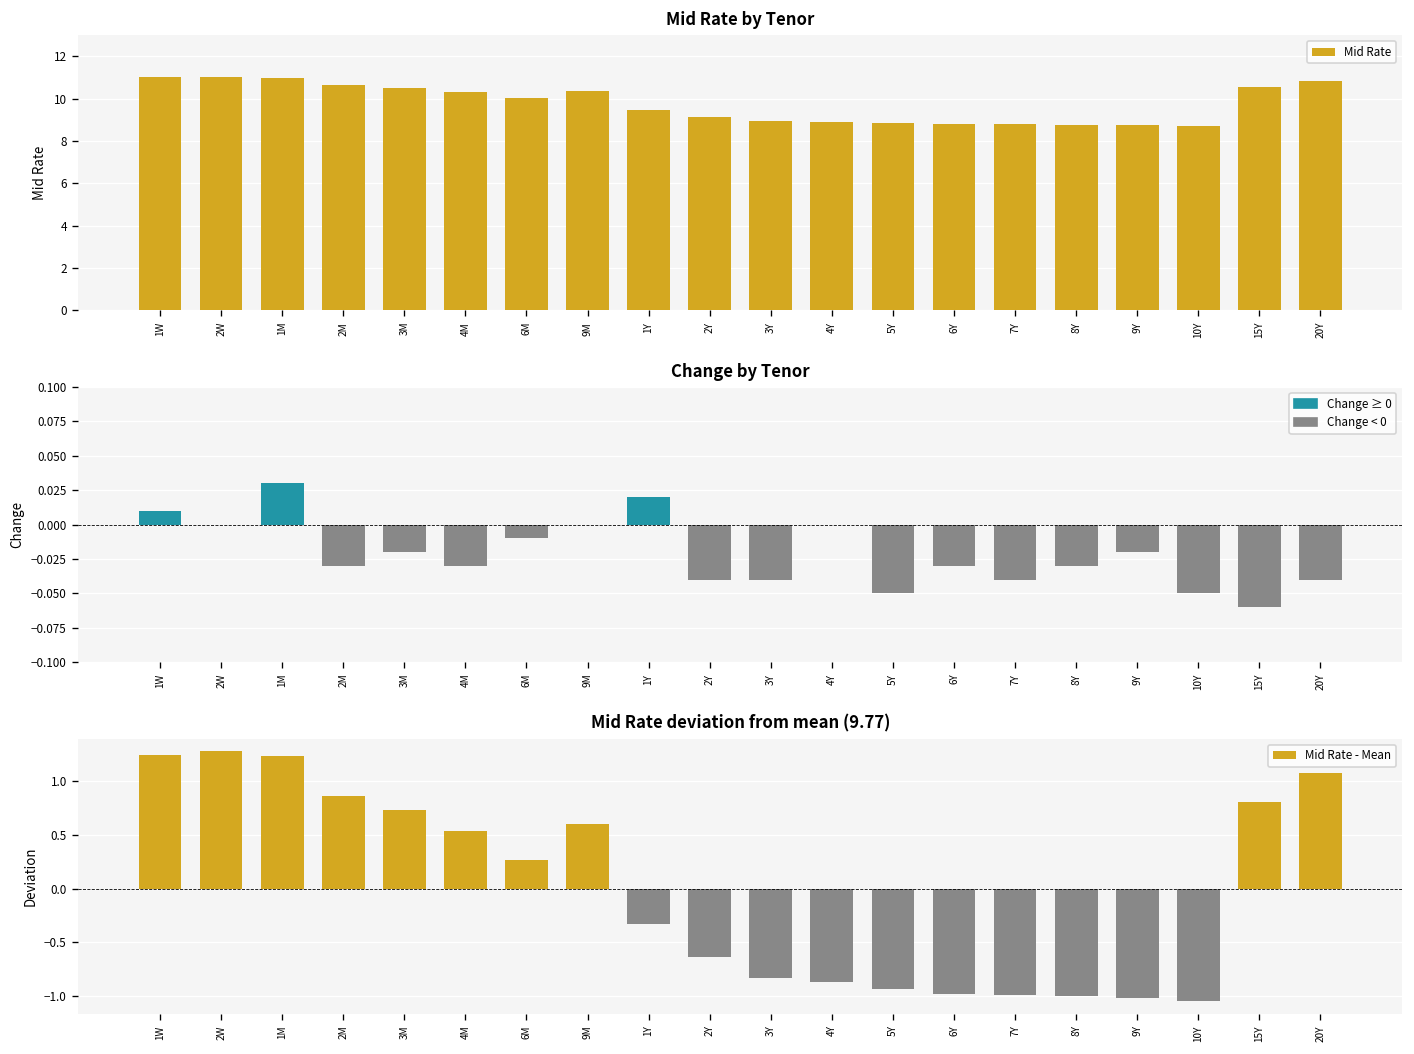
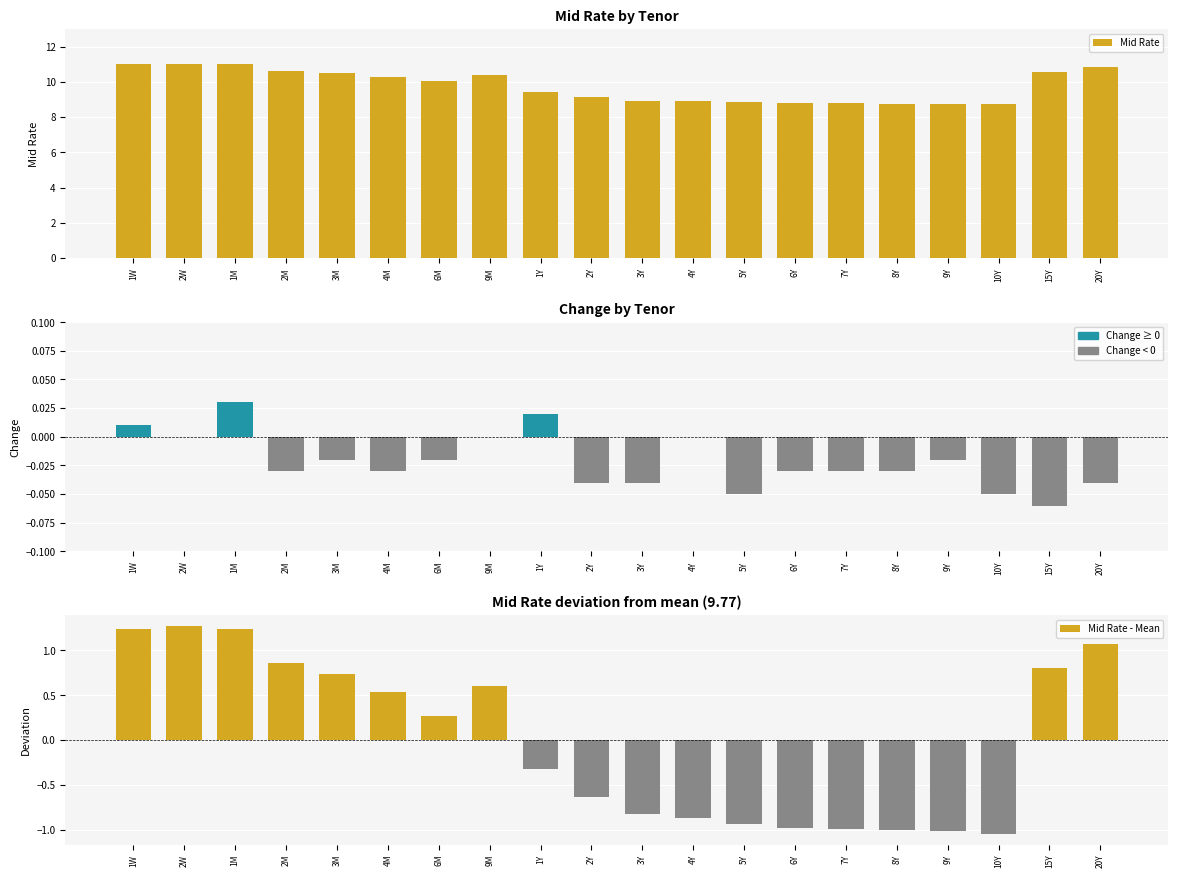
  {
    "Mid Rate by Tenor": {
      "1W": 11.0,
      "2W": 11.0,
      "1M": 11.0,
      "2M": 10.6,
      "3M": 10.5,
      "4M": 10.3,
      "6M": 10.0,
      "9M": 10.4,
      "1Y": 9.4,
      "2Y": 9.1,
      "3Y": 8.9,
      "4Y": 8.9,
      "5Y": 8.8,
      "6Y": 8.8,
      "7Y": 8.8,
      "8Y": 8.8,
      "9Y": 8.8,
      "10Y": 8.7,
      "15Y": 10.6,
      "20Y": 10.8
    },
    "Change by Tenor": {
      "1W": 0.01,
      "2W": 0.00,
      "1M": 0.03,
      "2M": -0.03,
      "3M": -0.02,
      "4M": -0.03,
-     "6M": -0.01,
+     "6M": -0.02,
      "9M": 0.00,
      "1Y": 0.02,
      "2Y": -0.04,
      "3Y": -0.04,
      "4Y": 0.00,
      "5Y": -0.05,
      "6Y": -0.03,
-     "7Y": -0.04,
+     "7Y": -0.03,
      "8Y": -0.03,
      "9Y": -0.02,
      "10Y": -0.05,
      "15Y": -0.06,
      "20Y": -0.04
    },
    "Mid Rate deviation from mean (9.77)": {
      "1W": 1.2,
      "2W": 1.3,
      "1M": 1.2,
      "2M": 0.9,
      "3M": 0.7,
      "4M": 0.5,
      "6M": 0.3,
      "9M": 0.6,
      "1Y": -0.3,
      "2Y": -0.6,
      "3Y": -0.8,
      "4Y": -0.9,
      "5Y": -0.9,
      "6Y": -1.0,
      "7Y": -1.0,
      "8Y": -1.0,
      "9Y": -1.0,
      "10Y": -1.0,
      "15Y": 0.8,
      "20Y": 1.1
    }
  }
